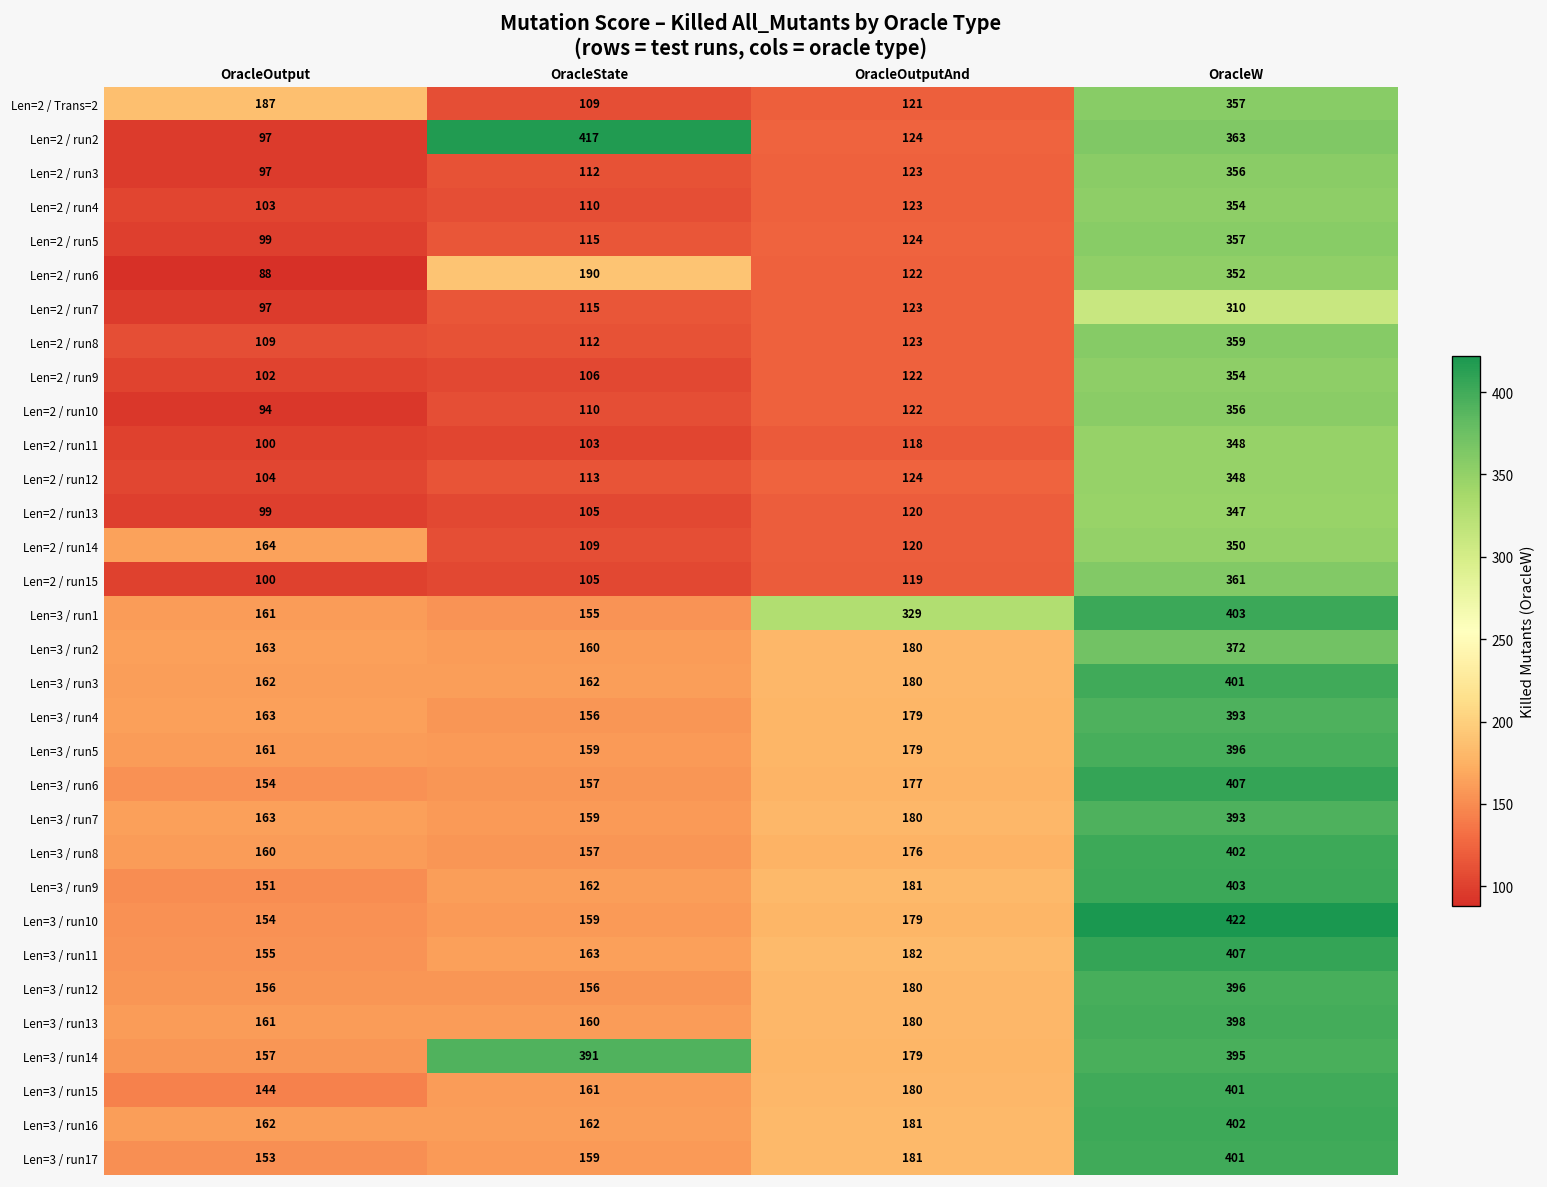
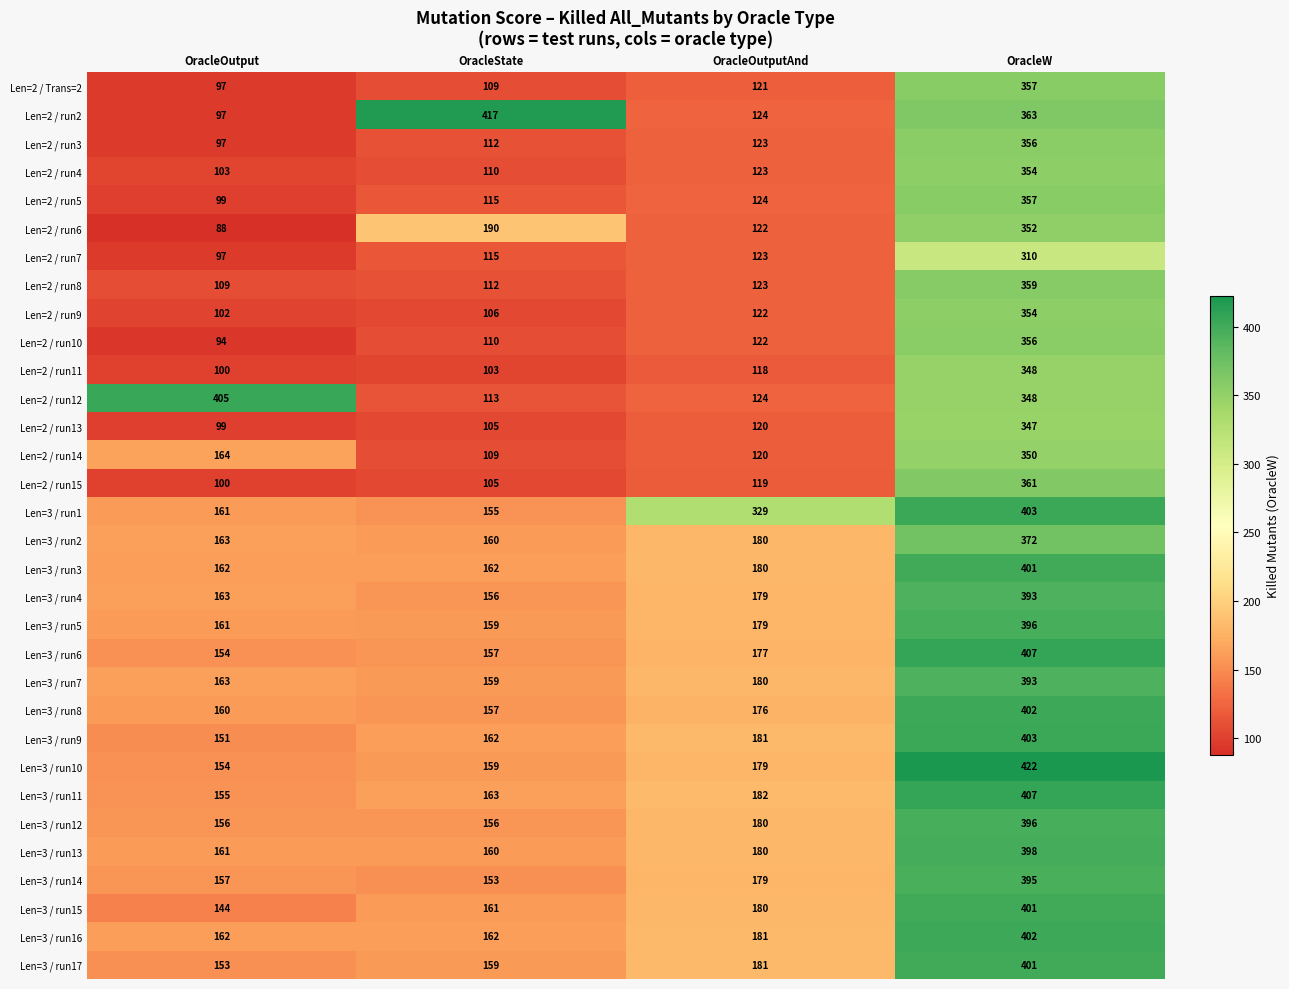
  {
    "Len=2 / Trans=2": {
-     "OracleOutput": 187,
+     "OracleOutput": 97,
      "OracleState": 109,
      "OracleOutputAnd": 121,
      "OracleW": 357
    },
    "Len=2 / run2": {
      "OracleOutput": 97,
      "OracleState": 417,
      "OracleOutputAnd": 124,
      "OracleW": 363
    },
    "Len=2 / run3": {
      "OracleOutput": 97,
      "OracleState": 112,
      "OracleOutputAnd": 123,
      "OracleW": 356
    },
    "Len=2 / run4": {
      "OracleOutput": 103,
      "OracleState": 110,
      "OracleOutputAnd": 123,
      "OracleW": 354
    },
    "Len=2 / run5": {
      "OracleOutput": 99,
      "OracleState": 115,
      "OracleOutputAnd": 124,
      "OracleW": 357
    },
    "Len=2 / run6": {
      "OracleOutput": 88,
      "OracleState": 190,
      "OracleOutputAnd": 122,
      "OracleW": 352
    },
    "Len=2 / run7": {
      "OracleOutput": 97,
      "OracleState": 115,
      "OracleOutputAnd": 123,
      "OracleW": 310
    },
    "Len=2 / run8": {
      "OracleOutput": 109,
      "OracleState": 112,
      "OracleOutputAnd": 123,
      "OracleW": 359
    },
    "Len=2 / run9": {
      "OracleOutput": 102,
      "OracleState": 106,
      "OracleOutputAnd": 122,
      "OracleW": 354
    },
    "Len=2 / run10": {
      "OracleOutput": 94,
      "OracleState": 110,
      "OracleOutputAnd": 122,
      "OracleW": 356
    },
    "Len=2 / run11": {
      "OracleOutput": 100,
      "OracleState": 103,
      "OracleOutputAnd": 118,
      "OracleW": 348
    },
    "Len=2 / run12": {
-     "OracleOutput": 104,
+     "OracleOutput": 405,
      "OracleState": 113,
      "OracleOutputAnd": 124,
      "OracleW": 348
    },
    "Len=2 / run13": {
      "OracleOutput": 99,
      "OracleState": 105,
      "OracleOutputAnd": 120,
      "OracleW": 347
    },
    "Len=2 / run14": {
      "OracleOutput": 164,
      "OracleState": 109,
      "OracleOutputAnd": 120,
      "OracleW": 350
    },
    "Len=2 / run15": {
      "OracleOutput": 100,
      "OracleState": 105,
      "OracleOutputAnd": 119,
      "OracleW": 361
    },
    "Len=3 / run1": {
      "OracleOutput": 161,
      "OracleState": 155,
      "OracleOutputAnd": 329,
      "OracleW": 403
    },
    "Len=3 / run2": {
      "OracleOutput": 163,
      "OracleState": 160,
      "OracleOutputAnd": 180,
      "OracleW": 372
    },
    "Len=3 / run3": {
      "OracleOutput": 162,
      "OracleState": 162,
      "OracleOutputAnd": 180,
      "OracleW": 401
    },
    "Len=3 / run4": {
      "OracleOutput": 163,
      "OracleState": 156,
      "OracleOutputAnd": 179,
      "OracleW": 393
    },
    "Len=3 / run5": {
      "OracleOutput": 161,
      "OracleState": 159,
      "OracleOutputAnd": 179,
      "OracleW": 396
    },
    "Len=3 / run6": {
      "OracleOutput": 154,
      "OracleState": 157,
      "OracleOutputAnd": 177,
      "OracleW": 407
    },
    "Len=3 / run7": {
      "OracleOutput": 163,
      "OracleState": 159,
      "OracleOutputAnd": 180,
      "OracleW": 393
    },
    "Len=3 / run8": {
      "OracleOutput": 160,
      "OracleState": 157,
      "OracleOutputAnd": 176,
      "OracleW": 402
    },
    "Len=3 / run9": {
      "OracleOutput": 151,
      "OracleState": 162,
      "OracleOutputAnd": 181,
      "OracleW": 403
    },
    "Len=3 / run10": {
      "OracleOutput": 154,
      "OracleState": 159,
      "OracleOutputAnd": 179,
      "OracleW": 422
    },
    "Len=3 / run11": {
      "OracleOutput": 155,
      "OracleState": 163,
      "OracleOutputAnd": 182,
      "OracleW": 407
    },
    "Len=3 / run12": {
      "OracleOutput": 156,
      "OracleState": 156,
      "OracleOutputAnd": 180,
      "OracleW": 396
    },
    "Len=3 / run13": {
      "OracleOutput": 161,
      "OracleState": 160,
      "OracleOutputAnd": 180,
      "OracleW": 398
    },
    "Len=3 / run14": {
      "OracleOutput": 157,
-     "OracleState": 391,
+     "OracleState": 153,
      "OracleOutputAnd": 179,
      "OracleW": 395
    },
    "Len=3 / run15": {
      "OracleOutput": 144,
      "OracleState": 161,
      "OracleOutputAnd": 180,
      "OracleW": 401
    },
    "Len=3 / run16": {
      "OracleOutput": 162,
      "OracleState": 162,
      "OracleOutputAnd": 181,
      "OracleW": 402
    },
    "Len=3 / run17": {
      "OracleOutput": 153,
      "OracleState": 159,
      "OracleOutputAnd": 181,
      "OracleW": 401
    }
  }
